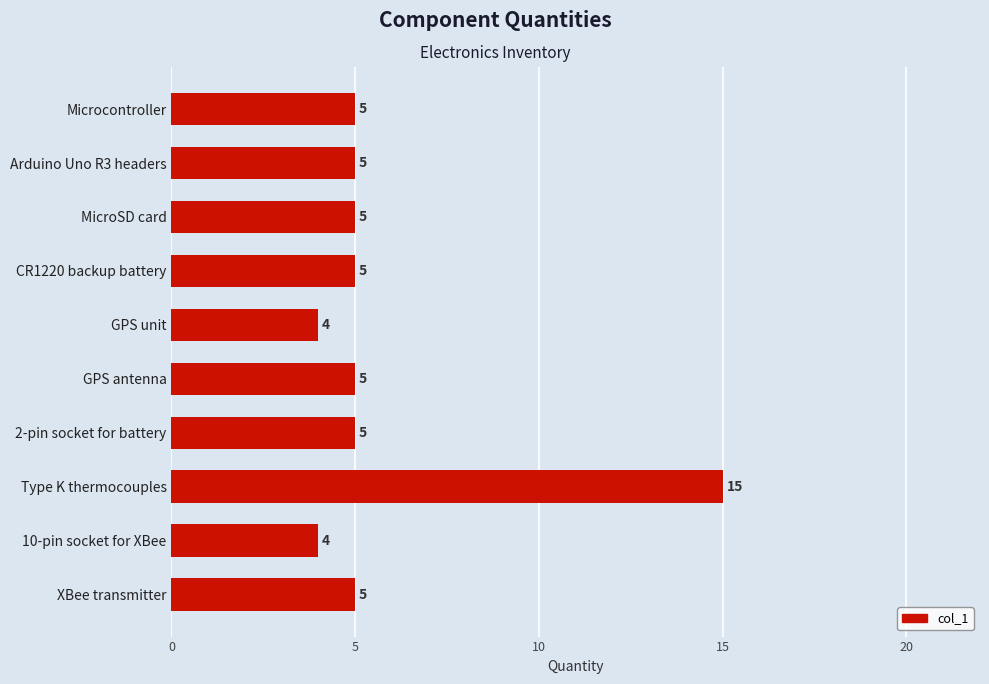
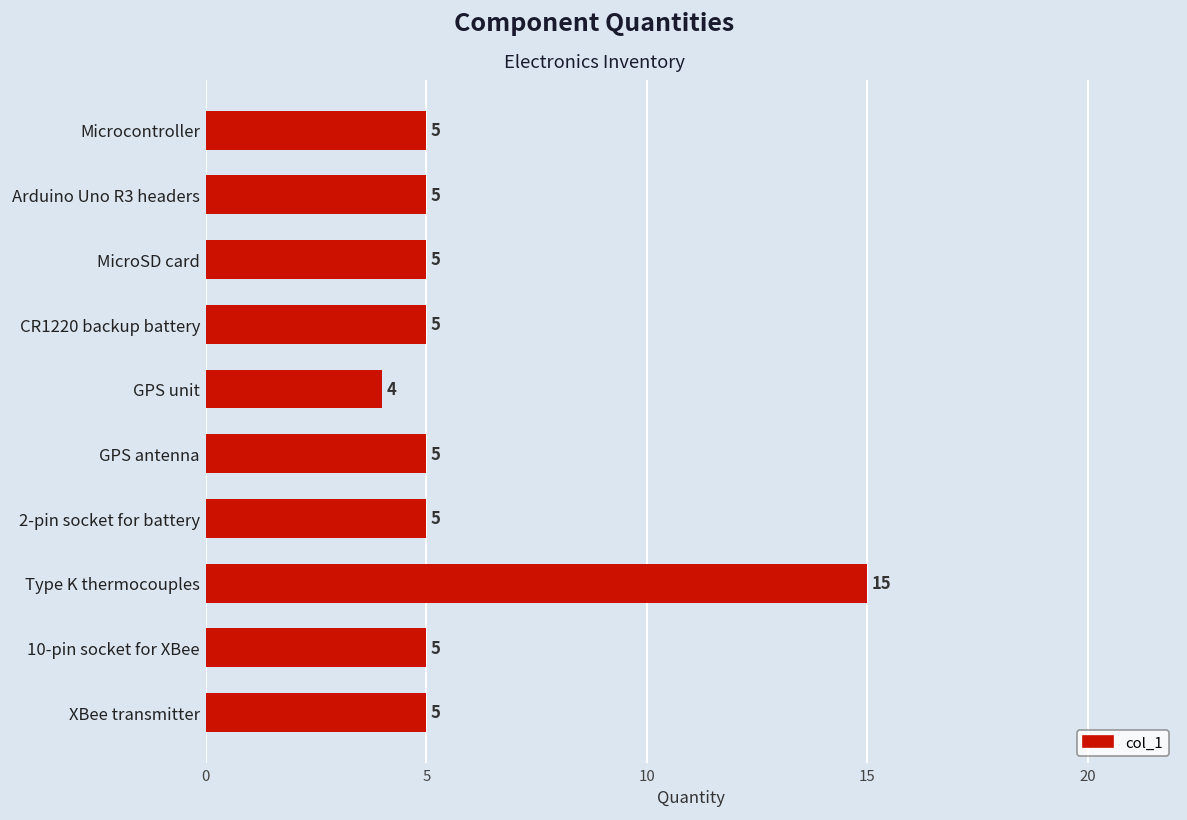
  {
    "Microcontroller": 5,
    "Arduino Uno R3 headers": 5,
    "MicroSD card": 5,
    "CR1220 backup battery": 5,
    "GPS unit": 4,
    "GPS antenna": 5,
    "2-pin socket for battery": 5,
    "Type K thermocouples": 15,
-   "10-pin socket for XBee": 4,
+   "10-pin socket for XBee": 5,
    "XBee transmitter": 5
  }
